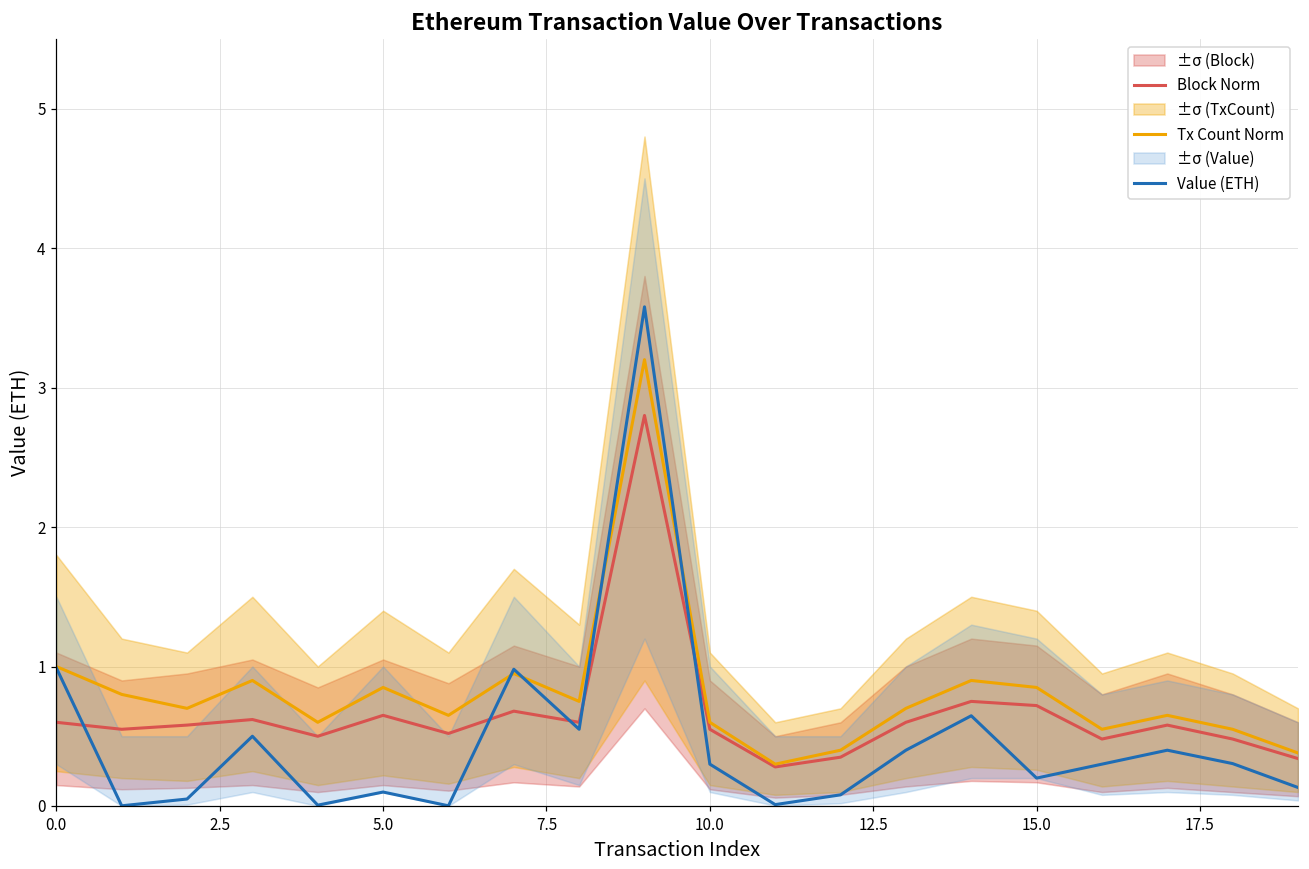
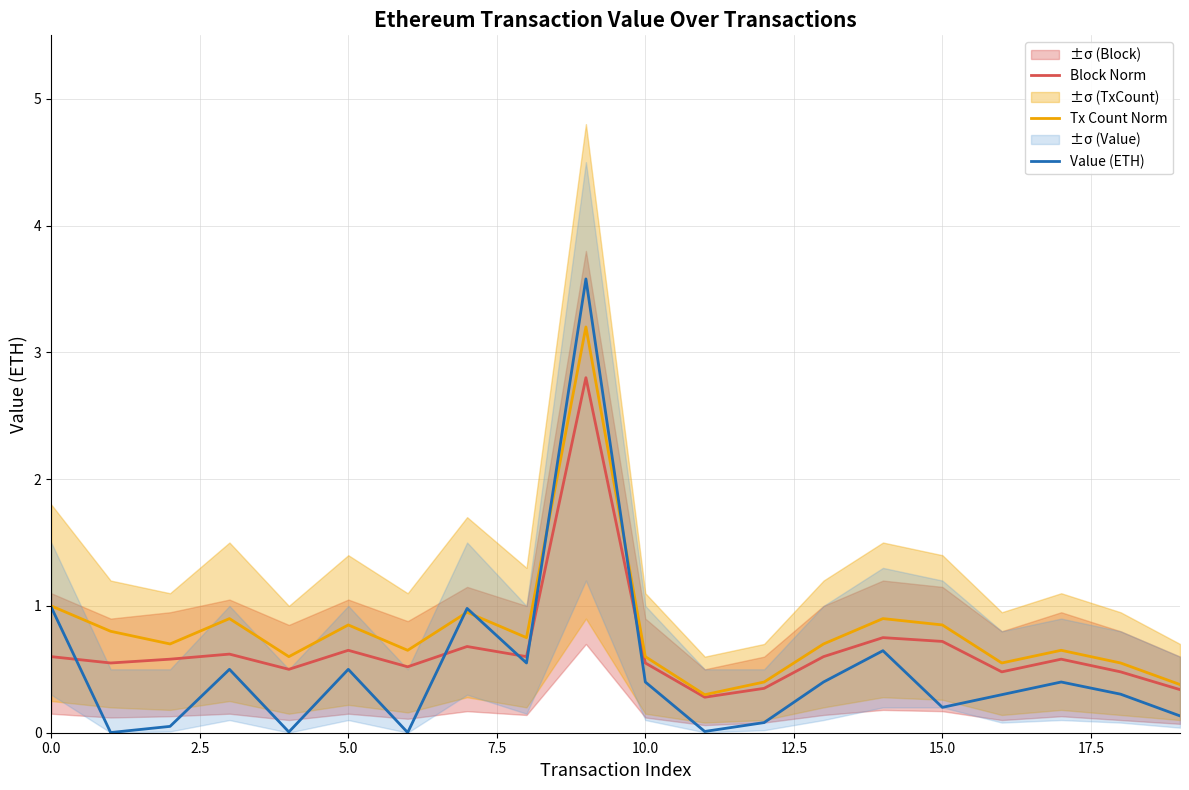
  {
    "Value (ETH)": {
-     "5.0": 0.1,
-     "10.0": 0.3,
+     "5.0": 0.5,
+     "10.0": 0.4,
      "15.0": 0.2
    }
  }
